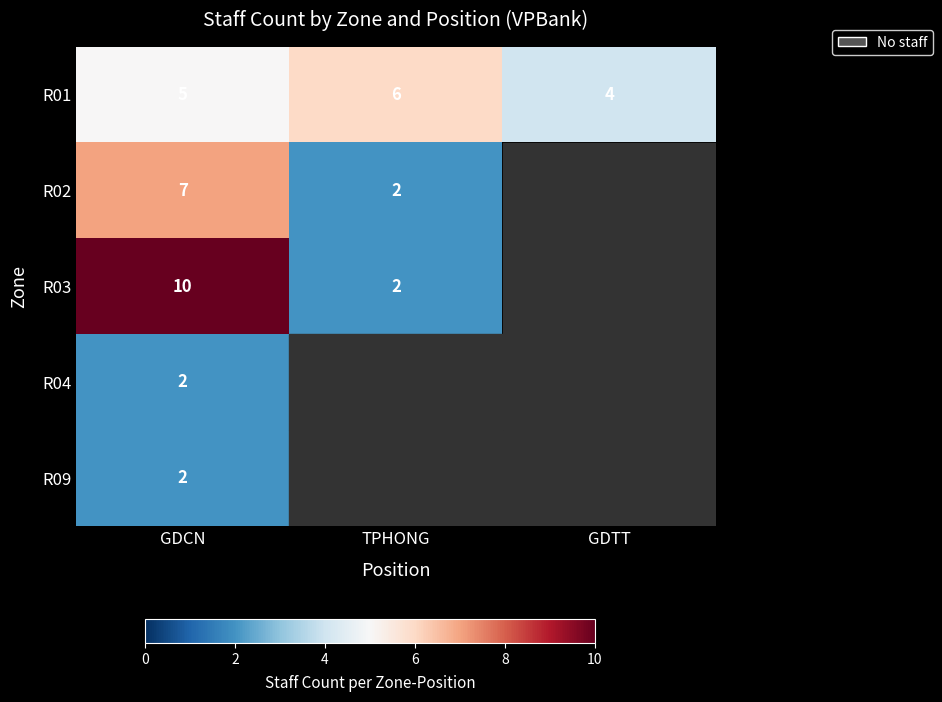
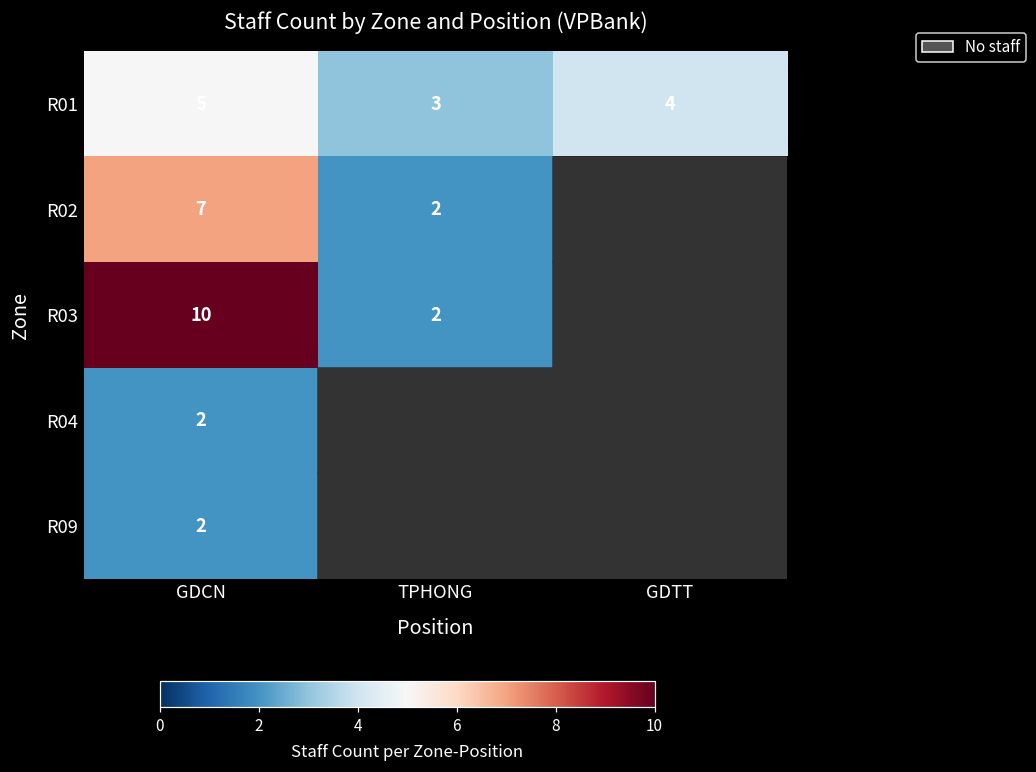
  {
    "R01": {
-     "TPHONG": 6
+     "TPHONG": 3
    },
    "R02": {
      "GDCN": 7,
      "TPHONG": 2
    },
    "R03": {
      "GDCN": 10,
      "TPHONG": 2
    },
    "R04": {
      "GDCN": 2
    },
    "R09": {
      "GDCN": 2
    }
  }
